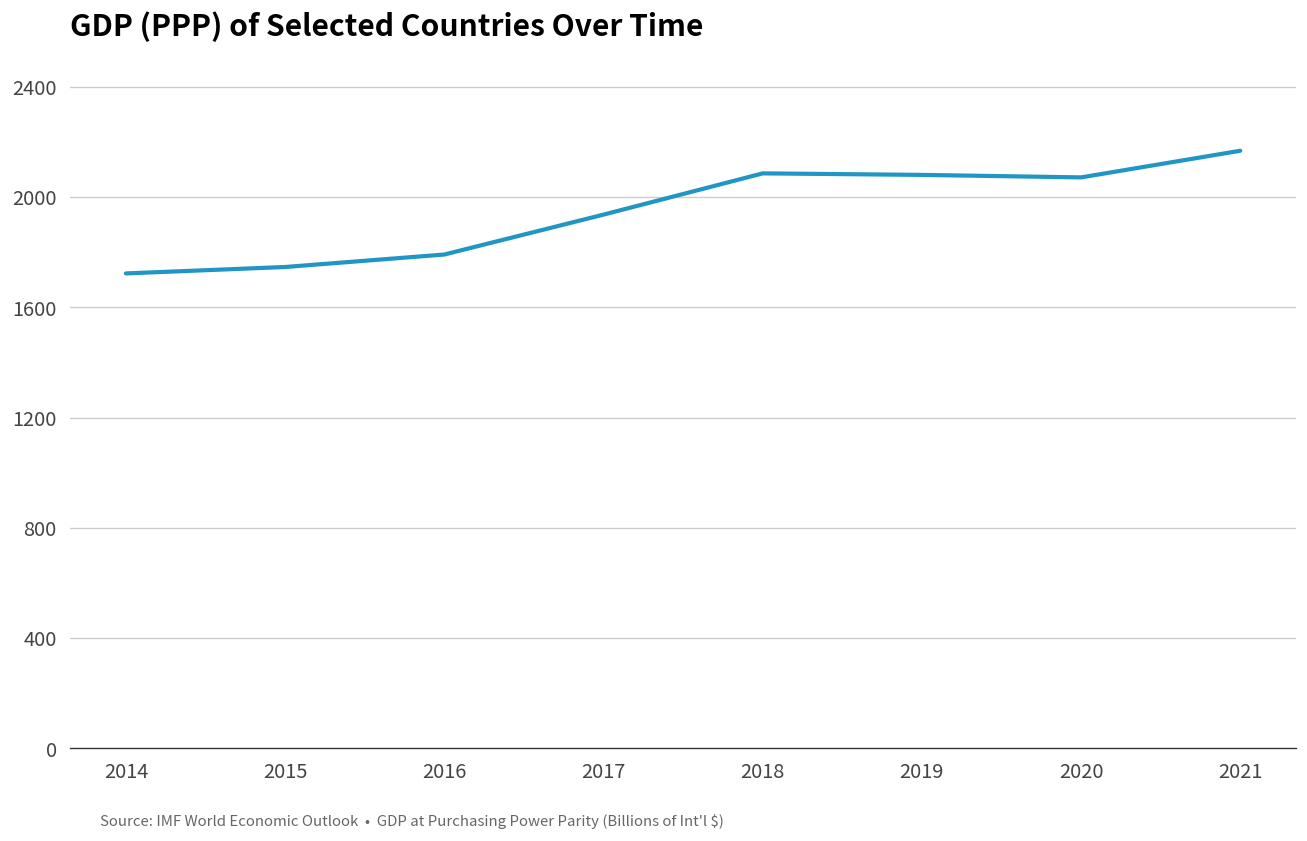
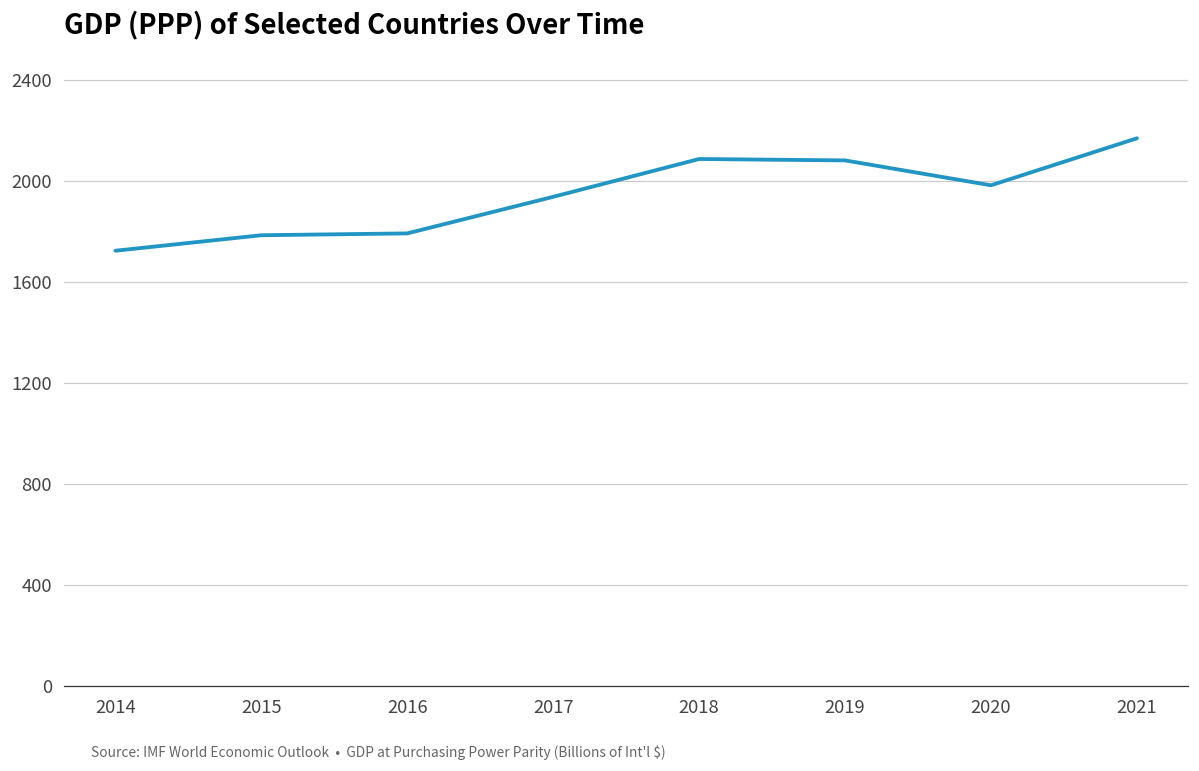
  {
    "2014": 1720,
-   "2015": 1750,
+   "2015": 1780,
    "2016": 1790,
    "2017": 1940,
    "2018": 2090,
    "2019": 2080,
-   "2020": 2070,
+   "2020": 1980,
    "2021": 2170
  }
